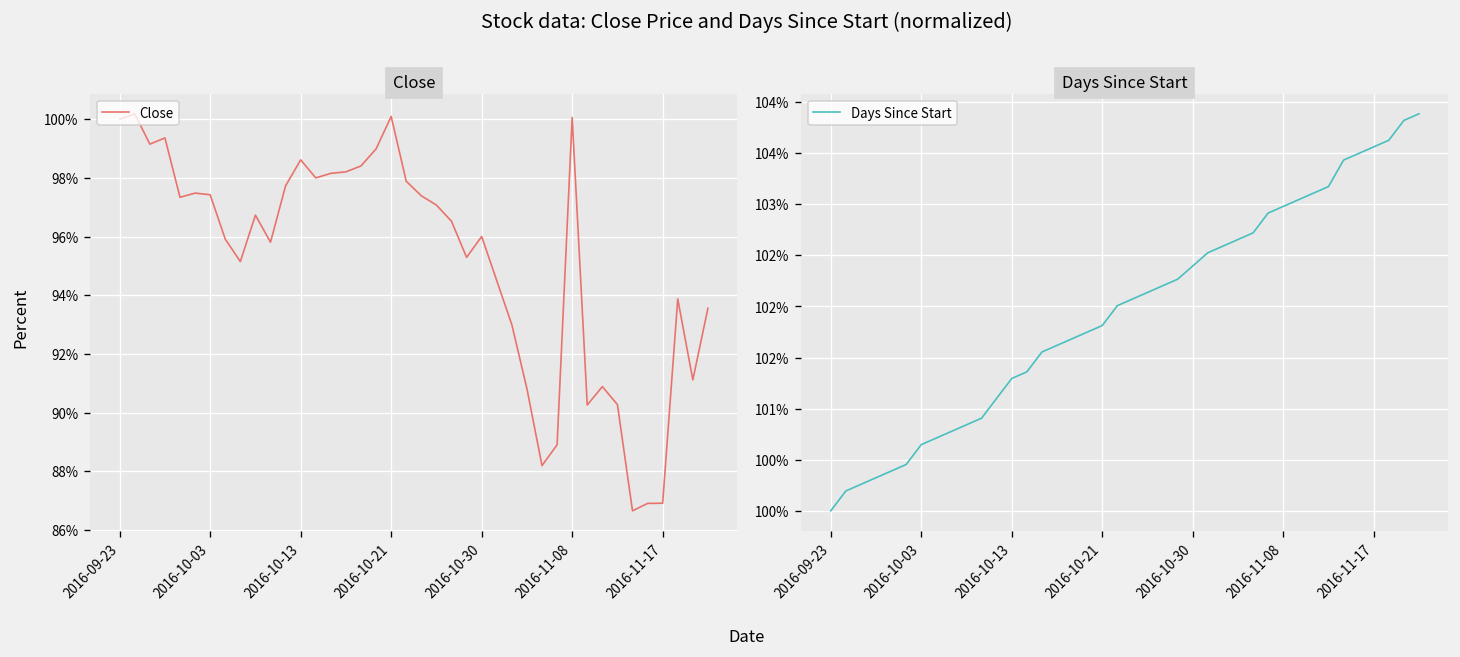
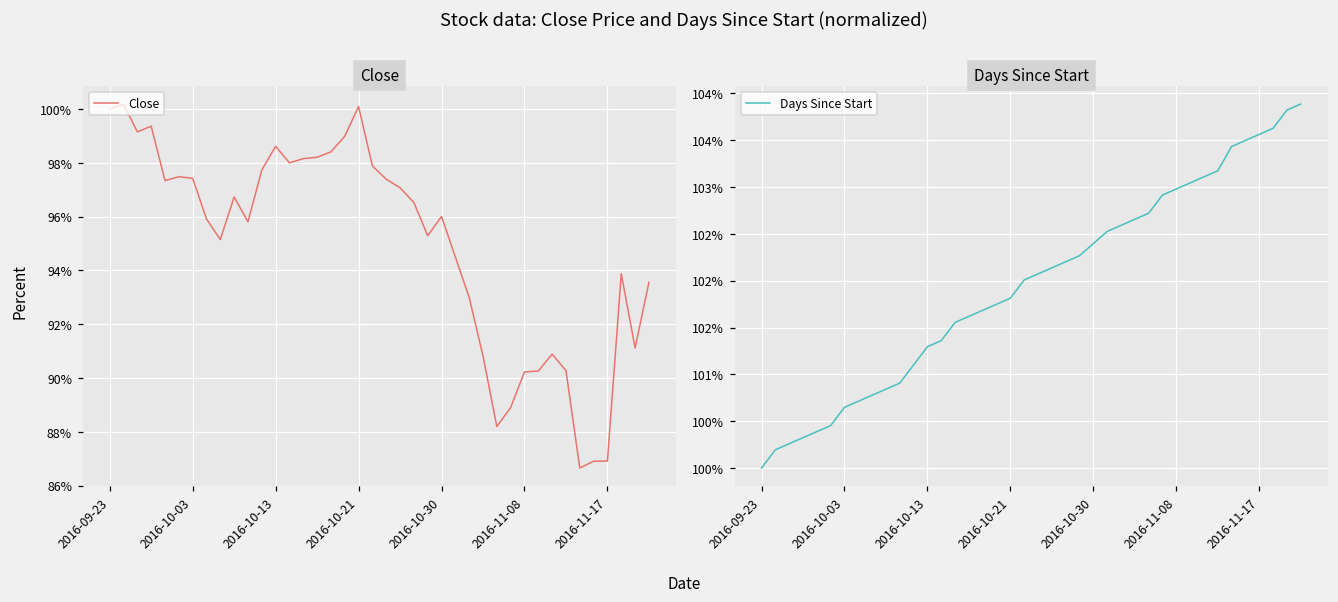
  {
    "Close": {
      "2016-10-03": "97.4%",
      "2016-10-13": "98.6%",
      "2016-10-21": "100.1%",
      "2016-10-30": "96.0%",
-     "2016-11-08": "100.1%",
+     "2016-11-08": "90.2%",
      "2016-11-17": "86.9%"
    }
  }
